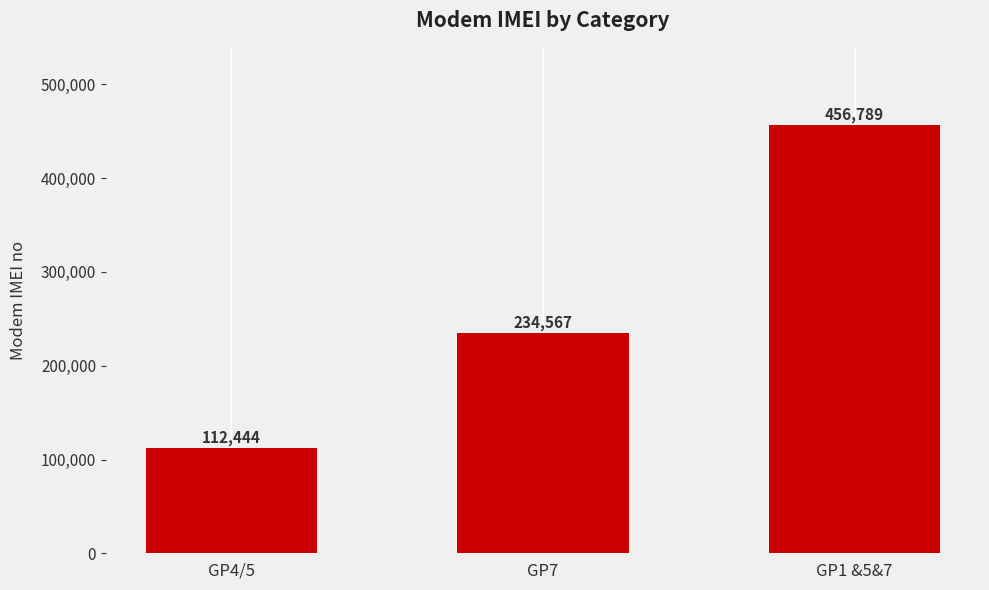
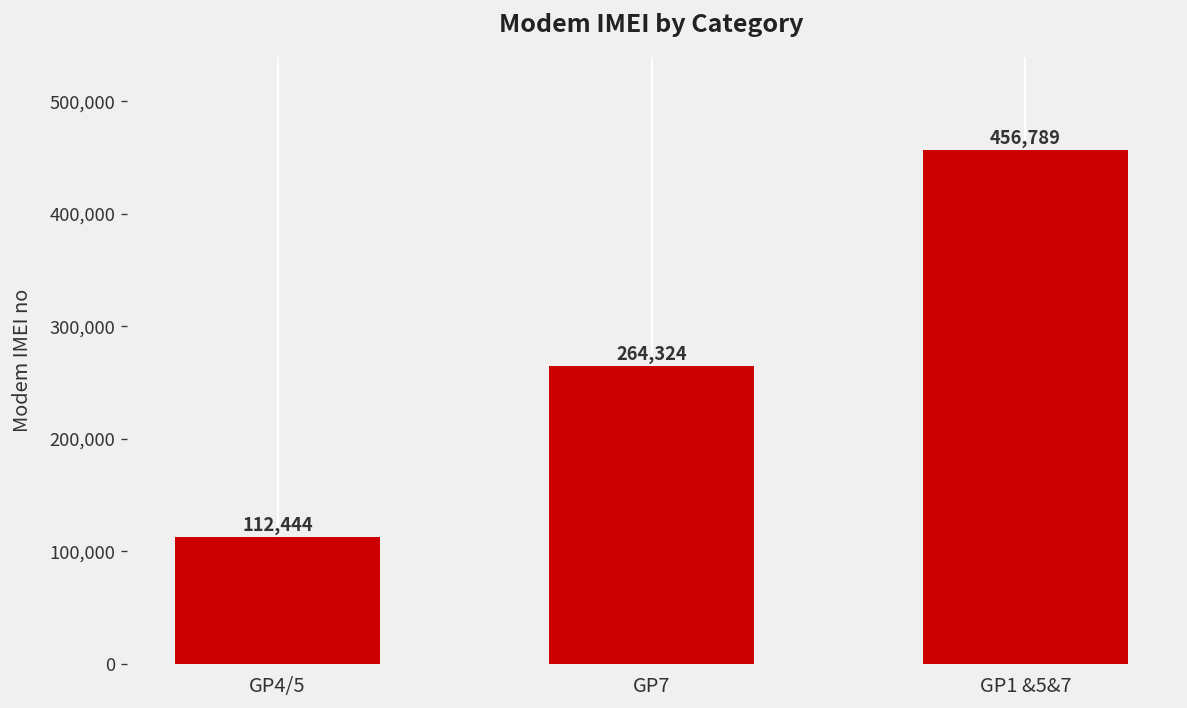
  {
    "GP4/5": "112,444",
-   "GP7": "234,567",
+   "GP7": "264,324",
    "GP1 &5&7": "456,789"
  }
